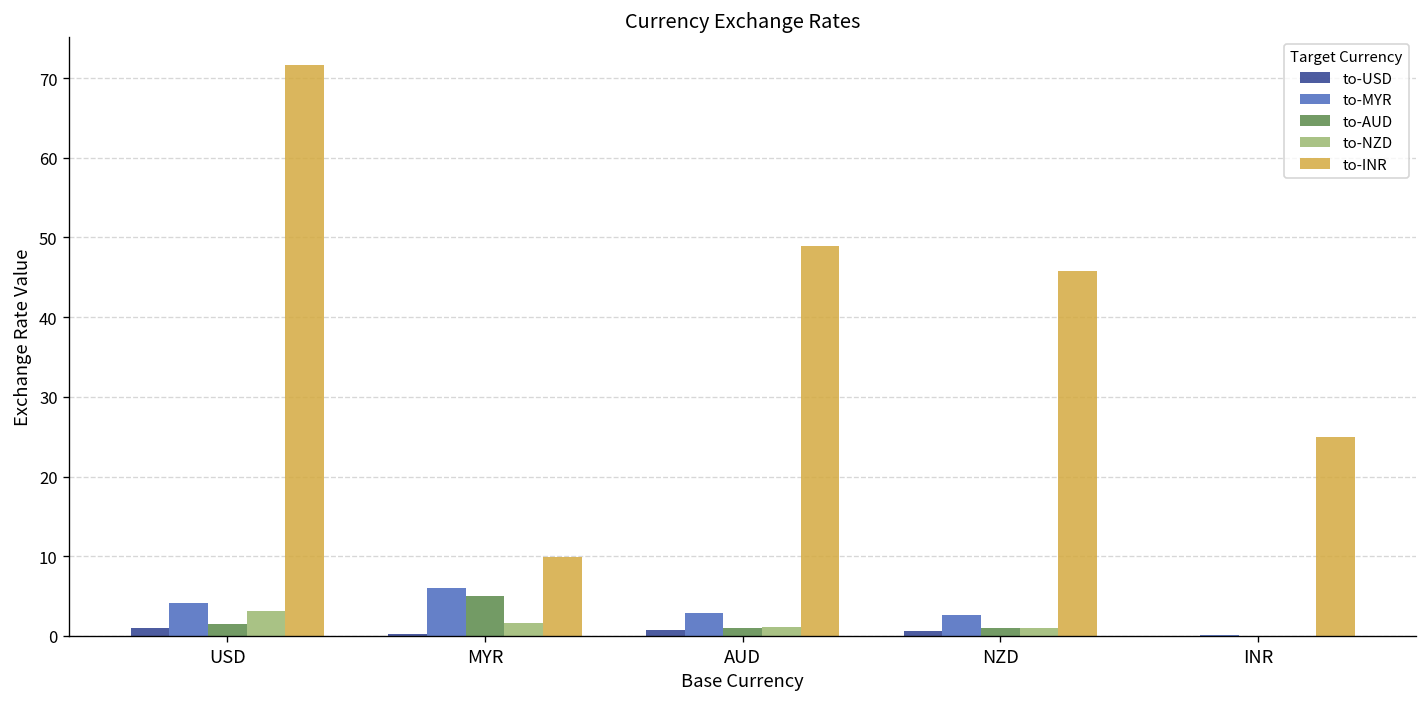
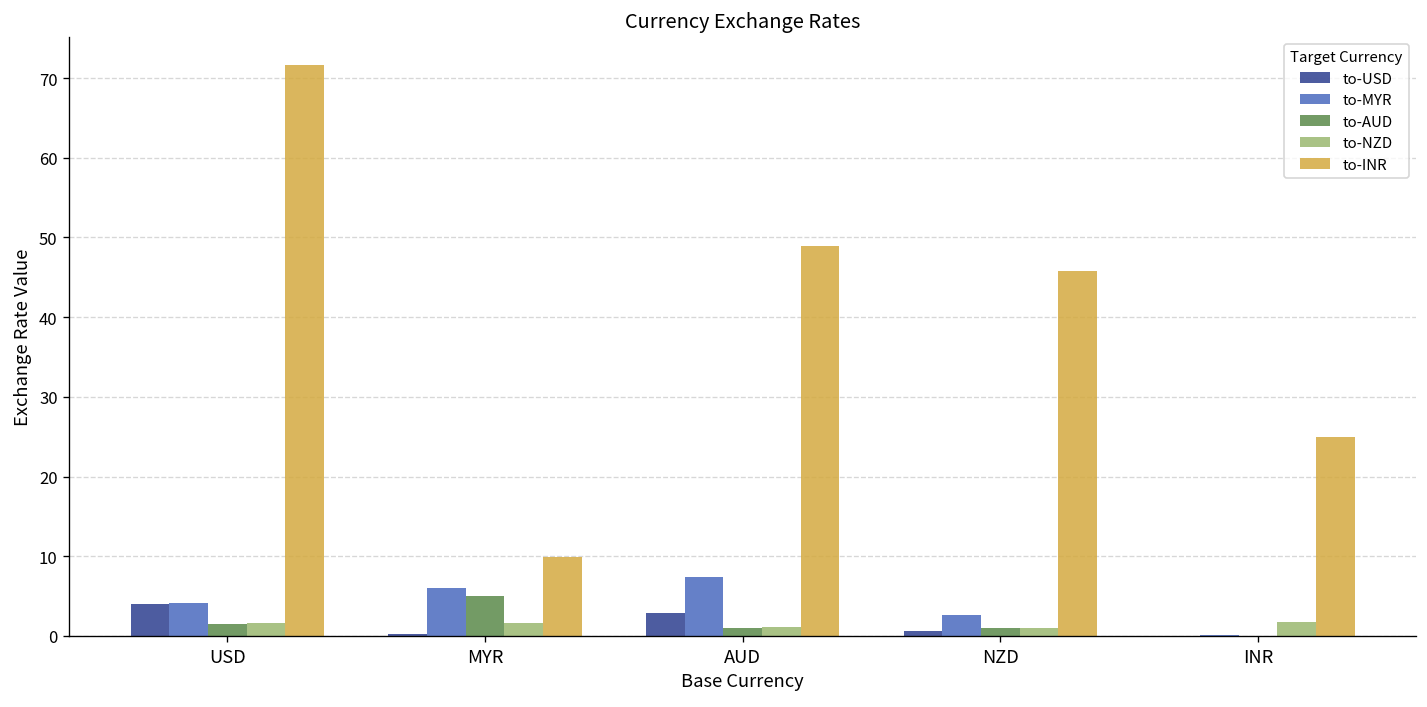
  {
    "to-USD": {
-     "USD": 1,
-     "AUD": 1,
+     "USD": 4,
+     "AUD": 3,
      "NZD": 1
    },
    "to-MYR": {
      "USD": 4,
      "MYR": 6,
-     "AUD": 3,
+     "AUD": 7,
      "NZD": 3
    },
    "to-AUD": {
      "USD": 1,
      "MYR": 5,
      "AUD": 1,
      "NZD": 1
    },
    "to-NZD": {
-     "USD": 3,
+     "USD": 2,
      "MYR": 2,
      "AUD": 1,
      "NZD": 1,
-     "INR": 0
+     "INR": 2
    },
    "to-INR": {
      "USD": 72,
      "MYR": 10,
      "AUD": 49,
      "NZD": 46,
      "INR": 25
    }
  }
